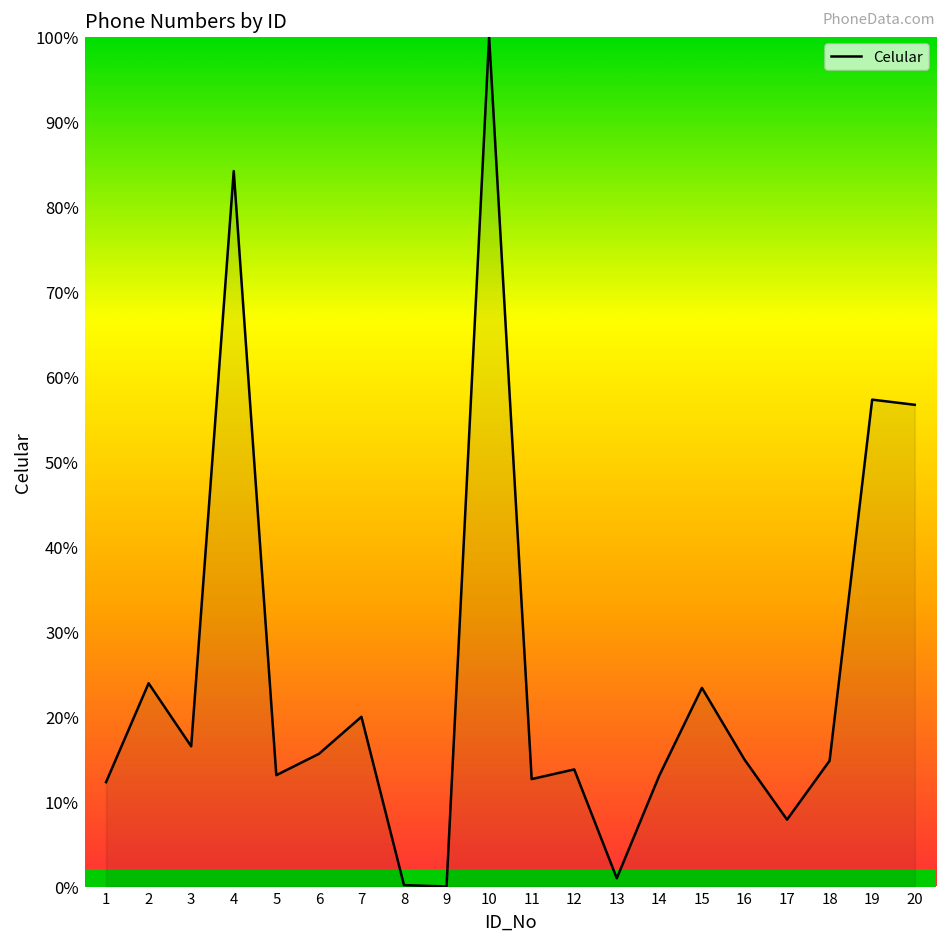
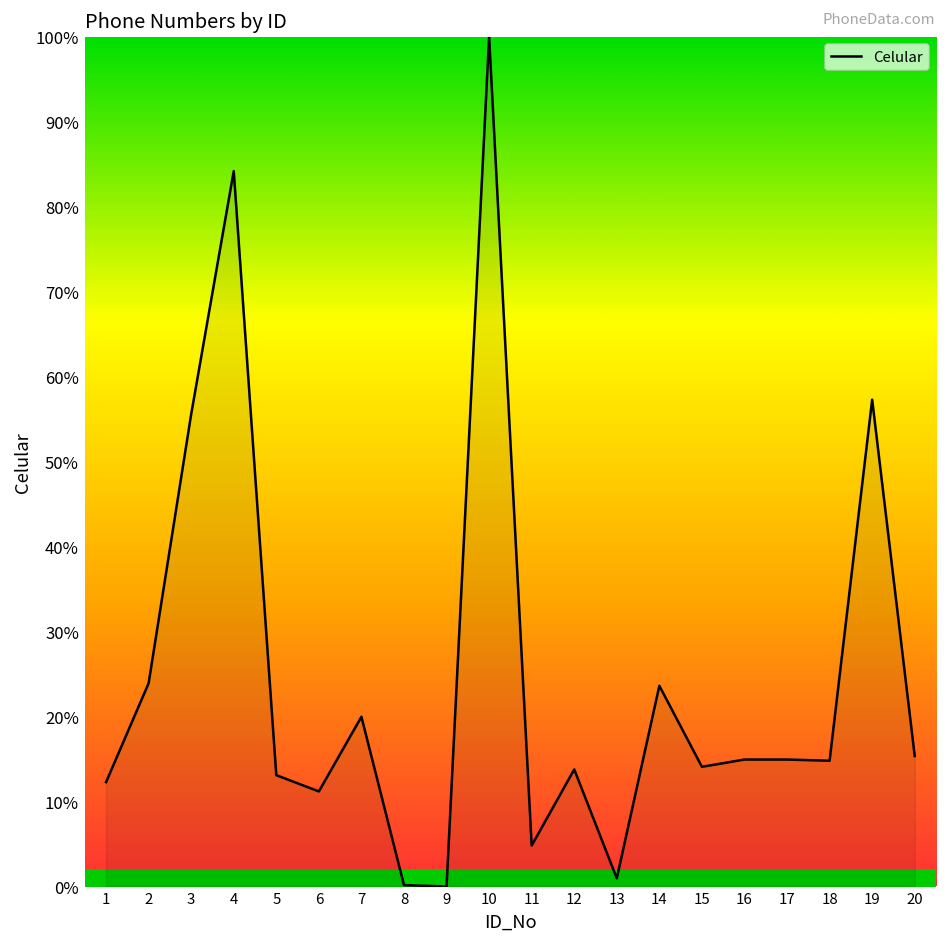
  {
    "1": "12%",
    "2": "24%",
-   "3": "16%",
+   "3": "56%",
    "4": "84%",
    "5": "13%",
-   "6": "16%",
+   "6": "11%",
    "7": "20%",
    "10": "100%",
-   "11": "13%",
+   "11": "5%",
    "12": "14%",
-   "14": "13%",
-   "15": "23%",
+   "14": "24%",
+   "15": "14%",
    "16": "15%",
-   "17": "8%",
+   "17": "15%",
    "18": "15%",
    "19": "57%",
-   "20": "57%"
+   "20": "15%"
  }
